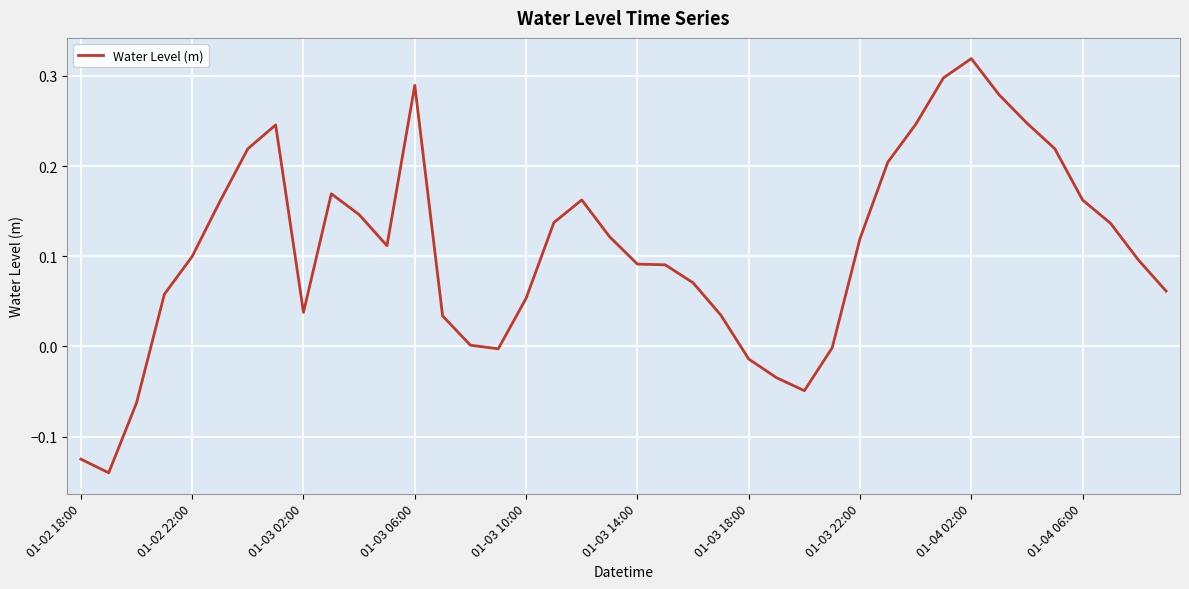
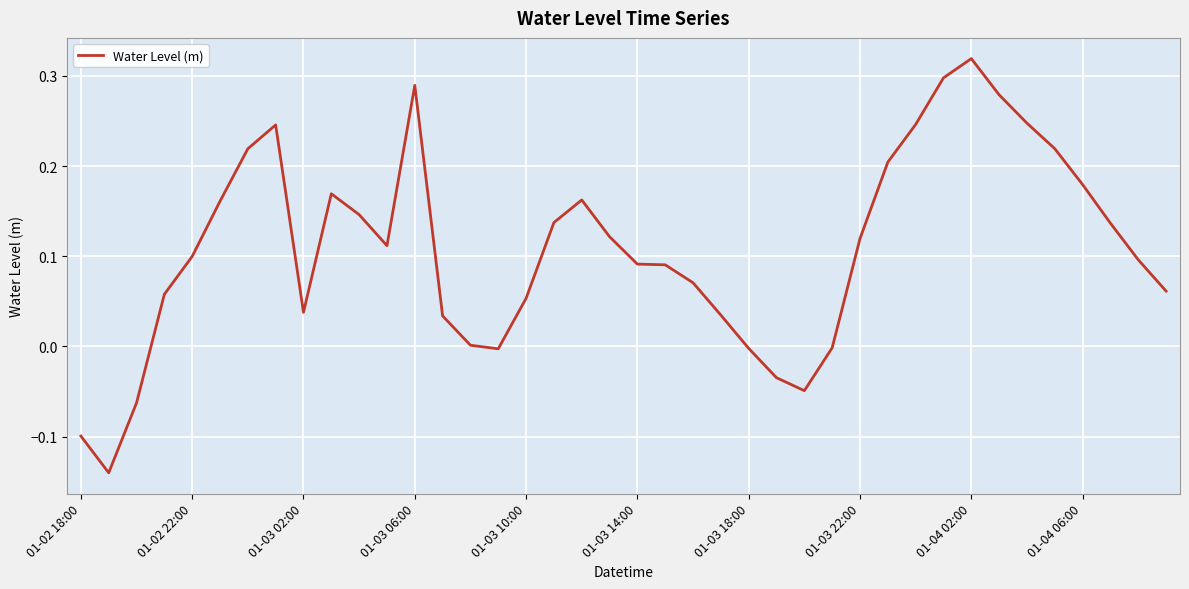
  {
-   "01-02 18:00": -0.12,
+   "01-02 18:00": -0.10,
    "01-02 22:00": 0.10,
    "01-03 02:00": 0.04,
    "01-03 06:00": 0.29,
    "01-03 10:00": 0.05,
    "01-03 14:00": 0.09,
-   "01-03 18:00": -0.01,
+   "01-03 18:00": 0.00,
    "01-03 22:00": 0.12,
    "01-04 02:00": 0.32,
-   "01-04 06:00": 0.16
+   "01-04 06:00": 0.18
  }
